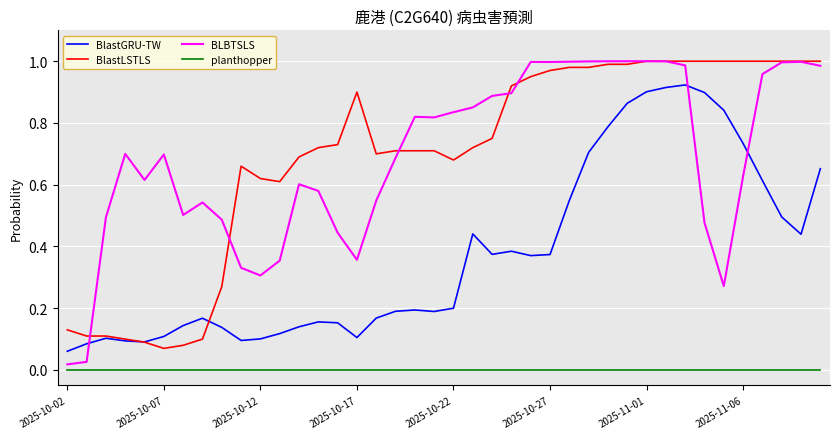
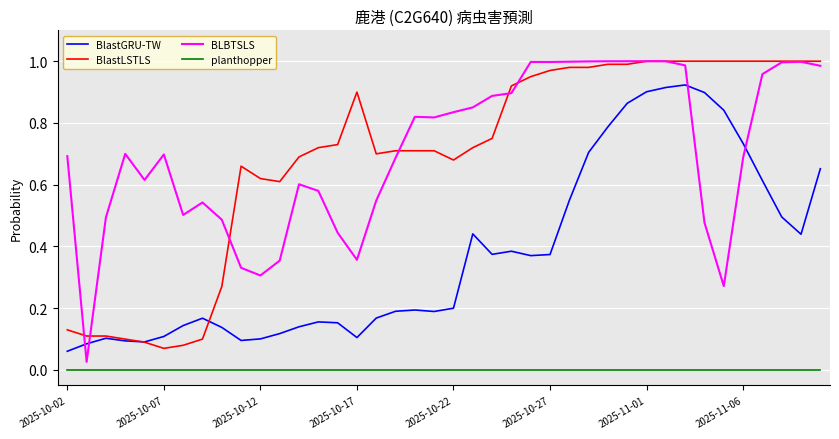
  {
    "BlastGRU-TW": {
      "2025-10-02": 0.06,
      "2025-10-07": 0.11,
      "2025-10-12": 0.10,
      "2025-10-17": 0.11,
      "2025-10-22": 0.20,
      "2025-10-27": 0.37,
      "2025-11-01": 0.90,
      "2025-11-06": 0.73
    },
    "BlastLSTLS": {
      "2025-10-02": 0.13,
      "2025-10-07": 0.07,
      "2025-10-12": 0.62,
      "2025-10-17": 0.90,
      "2025-10-22": 0.68,
      "2025-10-27": 0.97,
      "2025-11-06": 1.00
    },
    "BLBTSLS": {
-     "2025-10-02": 0.02,
+     "2025-10-02": 0.69,
      "2025-10-07": 0.70,
      "2025-10-12": 0.31,
      "2025-10-17": 0.36,
      "2025-10-22": 0.83,
      "2025-10-27": 1.00,
-     "2025-11-06": 0.63
+     "2025-11-06": 0.69
    },
    "planthopper": {
      "2025-10-02": 0.00,
      "2025-10-07": 0.00,
      "2025-10-12": 0.00,
      "2025-10-17": 0.00,
      "2025-10-22": 0.00,
      "2025-10-27": 0.00,
      "2025-11-01": 0.00,
      "2025-11-06": 0.00
    }
  }
